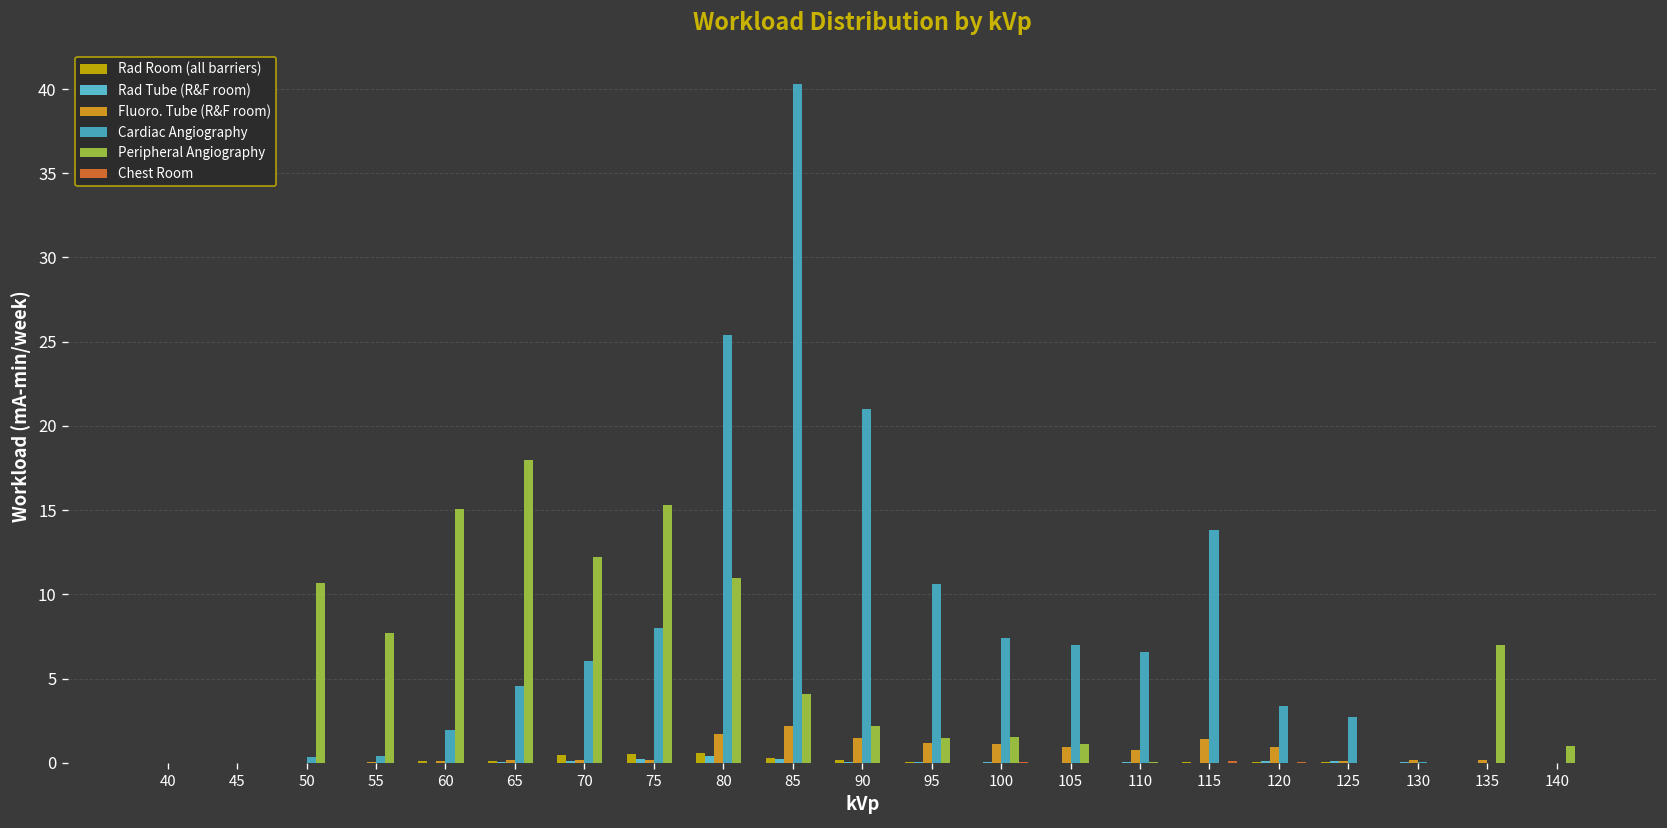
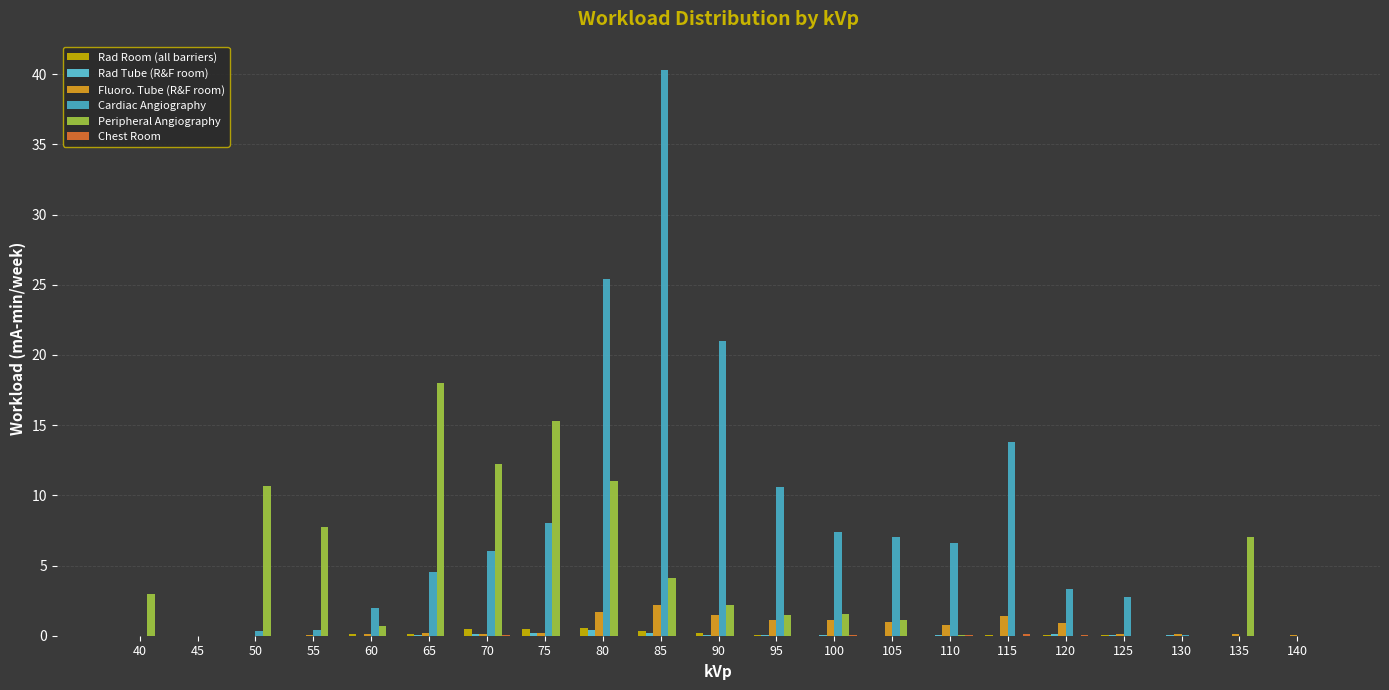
  {
    "Peripheral Angiography": {
-     "40": 0,
+     "40": 3,
      "45": 0.0,
      "50": 10.7,
      "55": 7.7,
-     "60": 15.1,
+     "60": 0.7,
      "65": 18.0,
      "70": 12.2,
      "75": 15.3,
      "80": 11.0,
      "85": 4.1,
      "90": 2.2,
      "95": 1.5,
      "100": 1.5,
      "105": 1.1,
      "115": 0.0,
      "120": 0.0,
      "125": 0.0,
      "130": 0.0,
      "135": 7.0,
-     "140": 1
+     "140": 0
    }
  }
